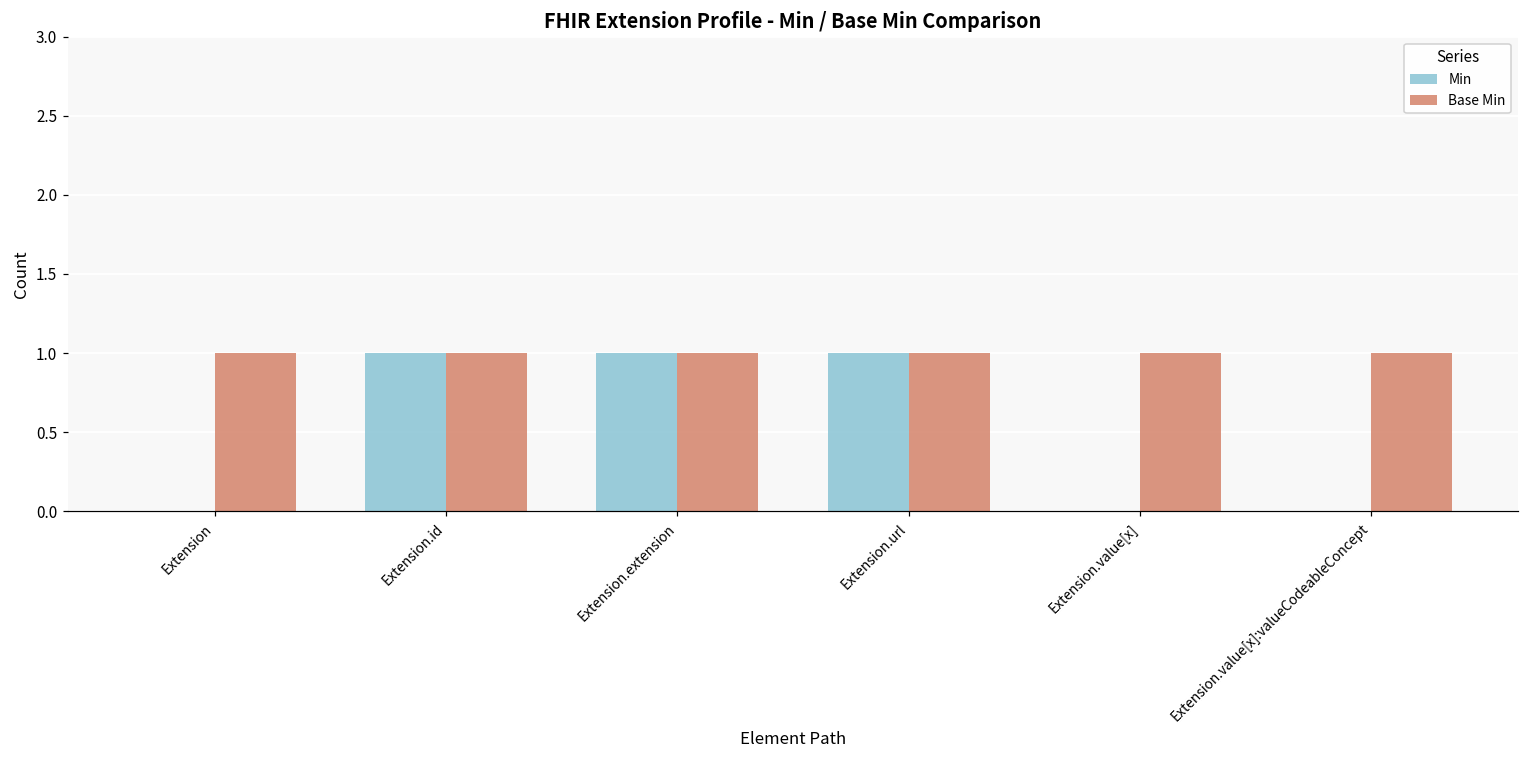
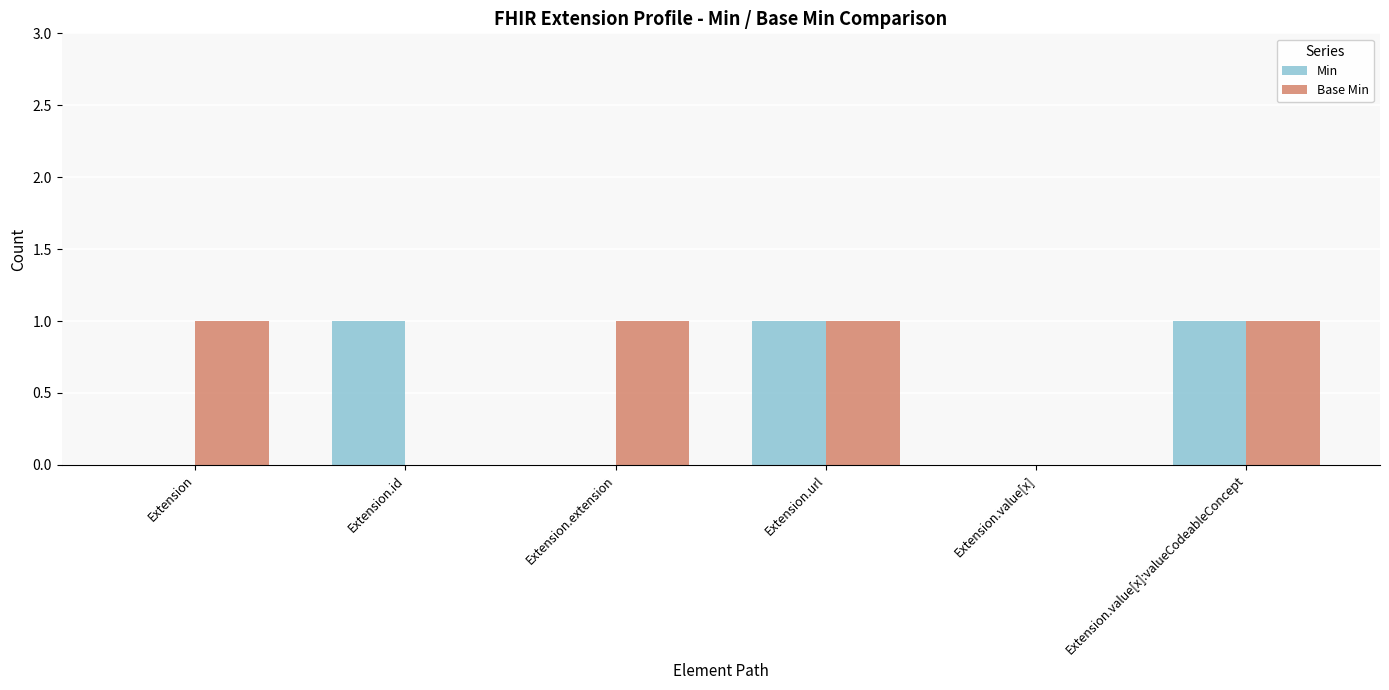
  {
    "Min": {
      "Extension": 0,
      "Extension.id": 1,
-     "Extension.extension": 1,
+     "Extension.extension": 0,
      "Extension.url": 1,
      "Extension.value[x]": 0,
-     "Extension.value[x]:valueCodeableConcept": 0
+     "Extension.value[x]:valueCodeableConcept": 1
    },
    "Base Min": {
      "Extension": 1,
-     "Extension.id": 1,
+     "Extension.id": 0,
      "Extension.extension": 1,
      "Extension.url": 1,
-     "Extension.value[x]": 1,
+     "Extension.value[x]": 0,
      "Extension.value[x]:valueCodeableConcept": 1
    }
  }
